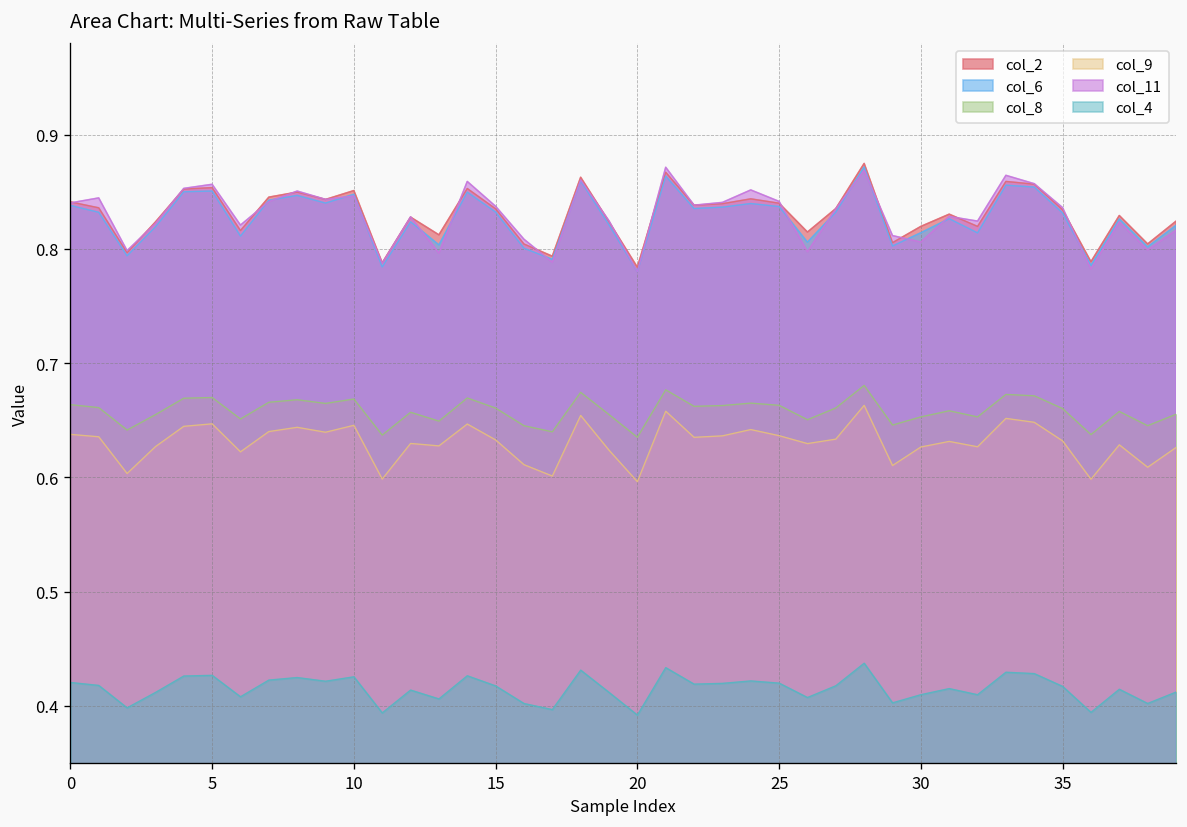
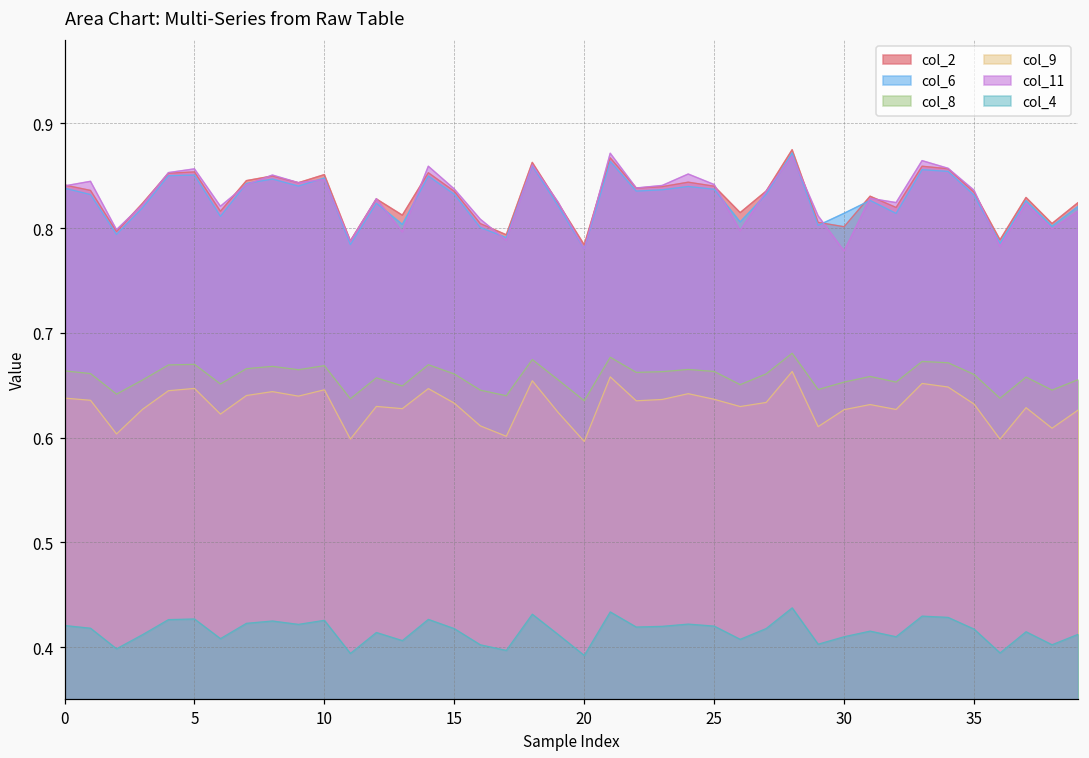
  {
    "col_2": {
      "5": 0.85,
      "10": 0.85,
      "20": 0.78,
-     "30": 0.82
+     "30": 0.80
    },
    "col_11": {
      "5": 0.86,
-     "30": 0.81
+     "30": 0.78
    }
  }
